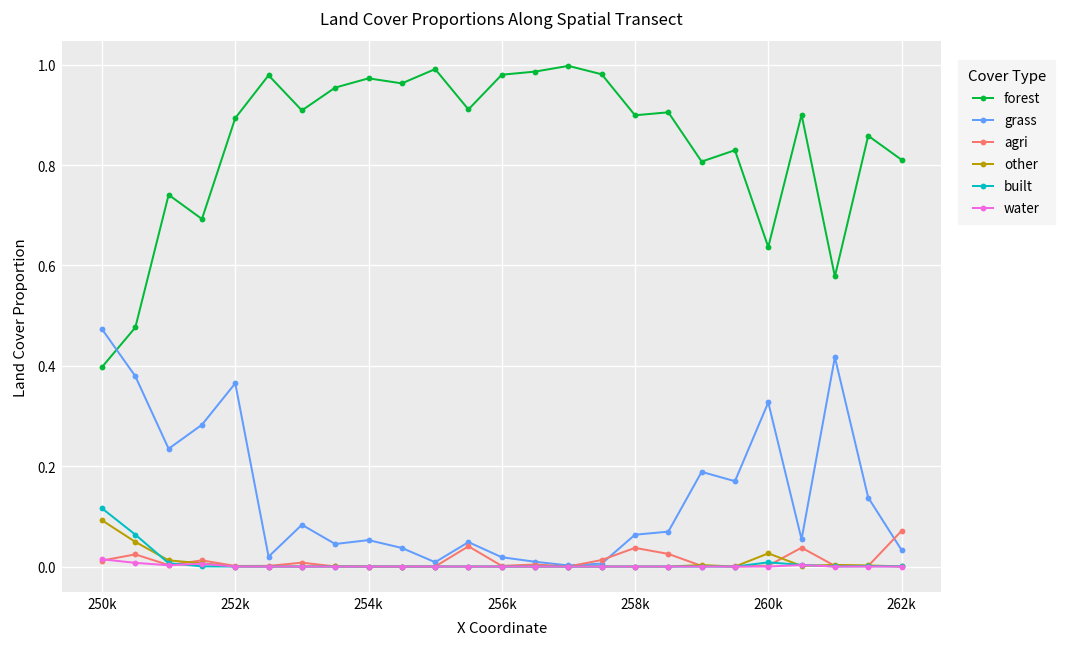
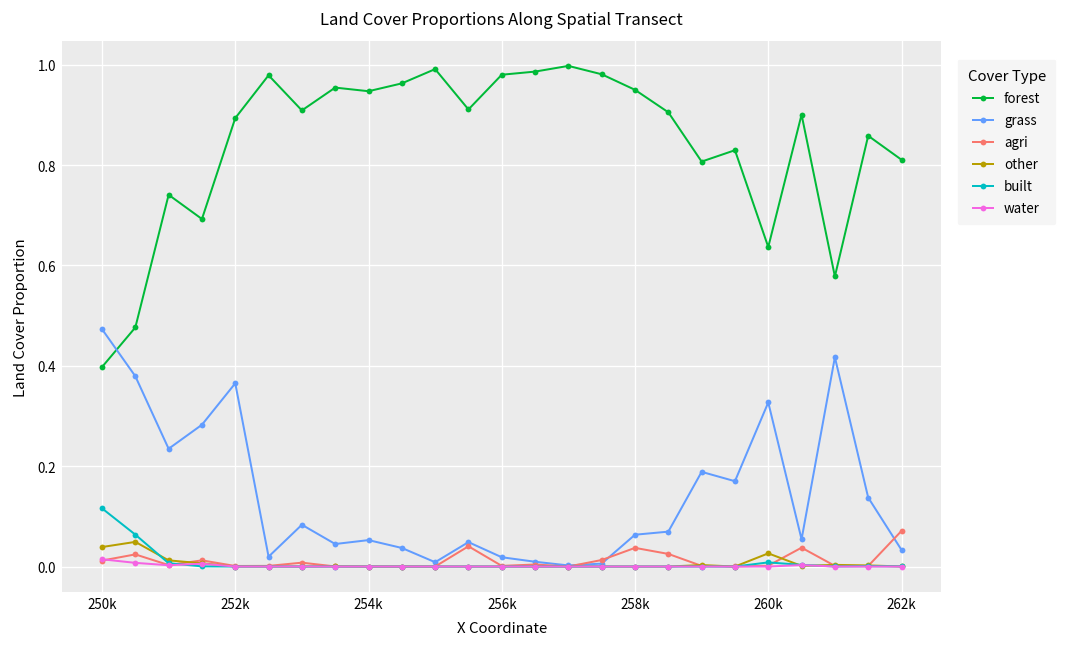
  {
    "forest": {
      "250k": 0.40,
      "252k": 0.89,
-     "254k": 0.97,
+     "254k": 0.95,
      "256k": 0.98,
-     "258k": 0.90,
+     "258k": 0.95,
      "260k": 0.64,
      "262k": 0.81
    },
    "grass": {
      "250k": 0.47,
      "252k": 0.37,
      "254k": 0.05,
      "256k": 0.02,
      "258k": 0.06,
      "260k": 0.33,
      "262k": 0.03
    },
    "agri": {
      "258k": 0.04,
      "262k": 0.07
    },
    "other": {
-     "250k": 0.09,
+     "250k": 0.04,
      "260k": 0.03
    },
    "built": {
      "250k": 0.12,
      "260k": 0.01
    }
  }
